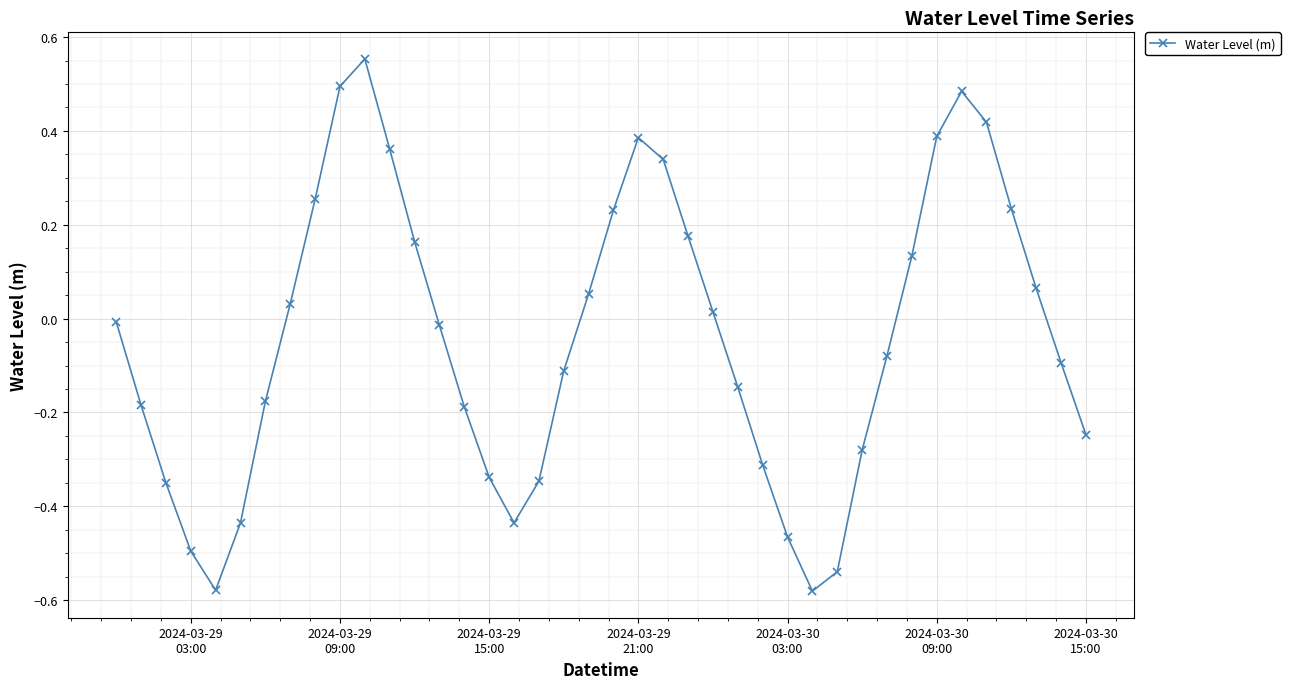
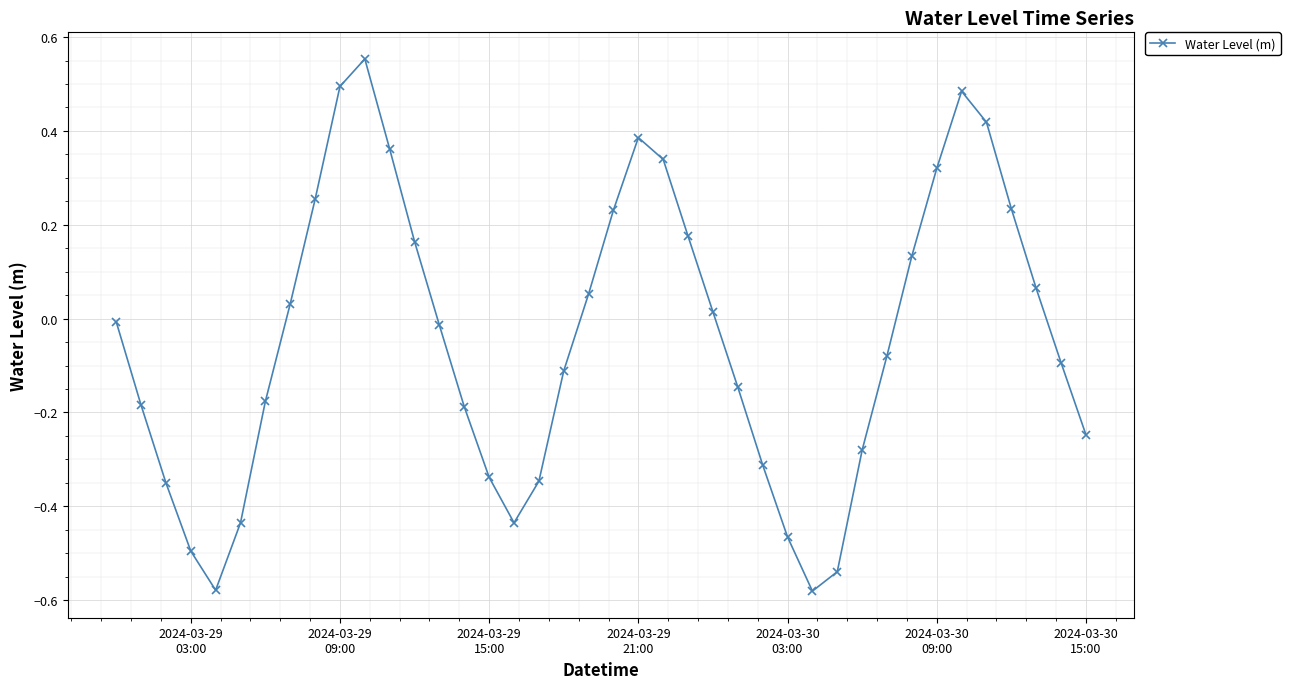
  {
    "2024-03-29 03:00": -0.50,
    "2024-03-29 09:00": 0.49,
    "2024-03-29 15:00": -0.34,
    "2024-03-29 21:00": 0.39,
    "2024-03-30 03:00": -0.47,
-   "2024-03-30 09:00": 0.39,
+   "2024-03-30 09:00": 0.32,
    "2024-03-30 15:00": -0.25
  }
